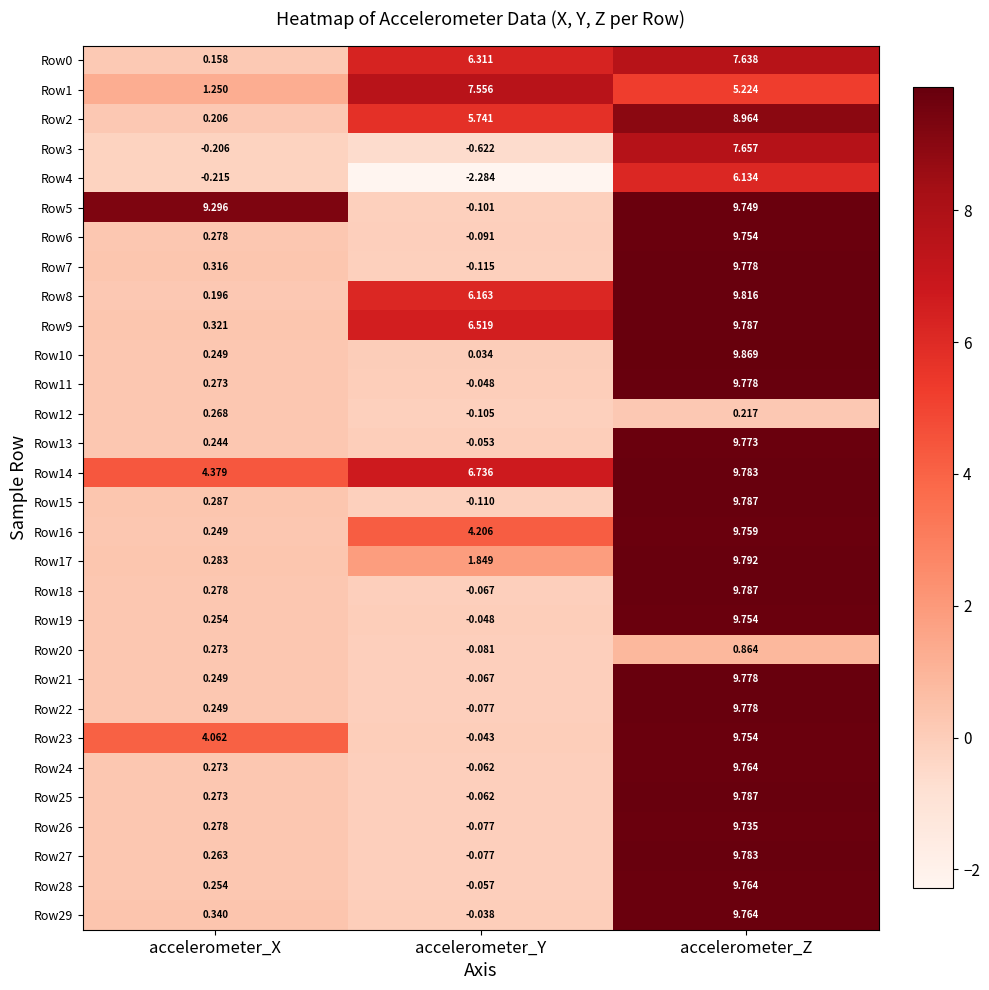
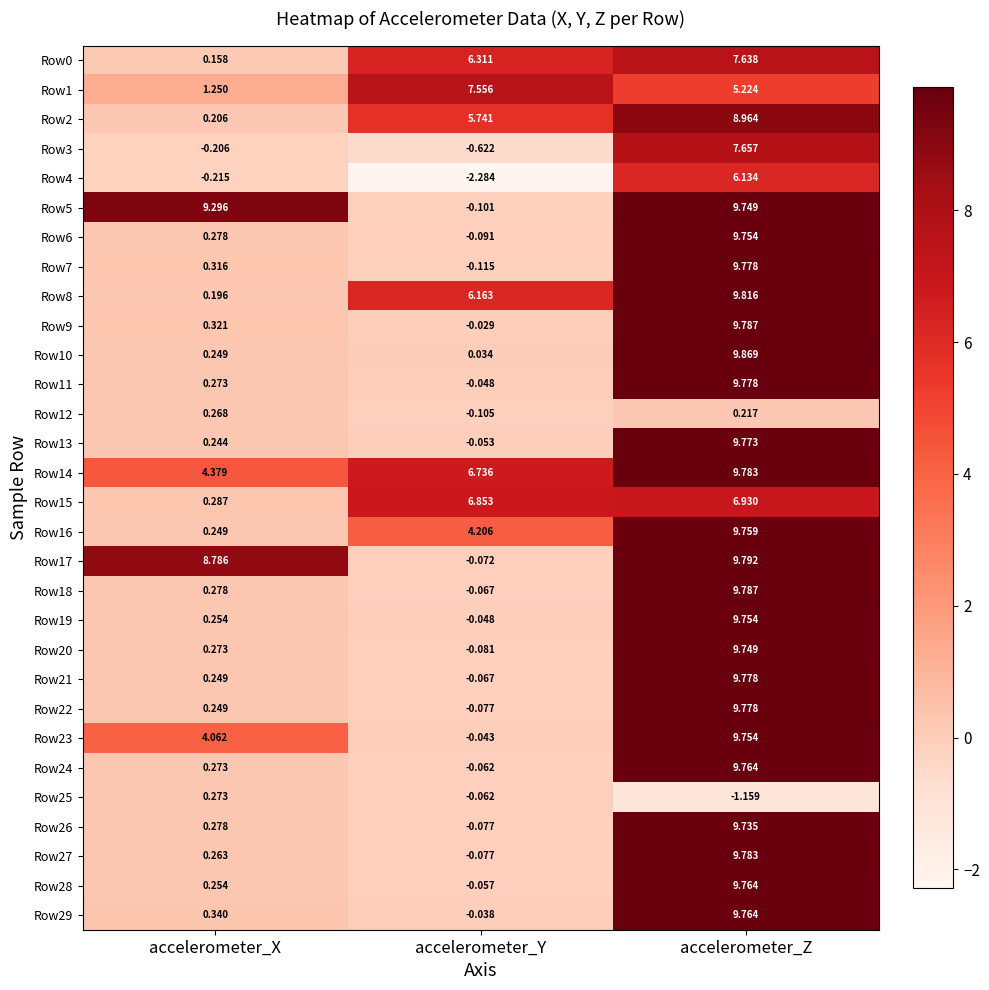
  {
    "Row0": {
      "accelerometer_X": 0.158,
      "accelerometer_Y": 6.311,
      "accelerometer_Z": 7.638
    },
    "Row1": {
      "accelerometer_X": 1.250,
      "accelerometer_Y": 7.556,
      "accelerometer_Z": 5.224
    },
    "Row2": {
      "accelerometer_X": 0.206,
      "accelerometer_Y": 5.741,
      "accelerometer_Z": 8.964
    },
    "Row3": {
      "accelerometer_X": -0.206,
      "accelerometer_Y": -0.622,
      "accelerometer_Z": 7.657
    },
    "Row4": {
      "accelerometer_X": -0.215,
      "accelerometer_Y": -2.284,
      "accelerometer_Z": 6.134
    },
    "Row5": {
      "accelerometer_X": 9.296,
      "accelerometer_Y": -0.101,
      "accelerometer_Z": 9.749
    },
    "Row6": {
      "accelerometer_X": 0.278,
      "accelerometer_Y": -0.091,
      "accelerometer_Z": 9.754
    },
    "Row7": {
      "accelerometer_X": 0.316,
      "accelerometer_Y": -0.115,
      "accelerometer_Z": 9.778
    },
    "Row8": {
      "accelerometer_X": 0.196,
      "accelerometer_Y": 6.163,
      "accelerometer_Z": 9.816
    },
    "Row9": {
      "accelerometer_X": 0.321,
-     "accelerometer_Y": 6.519,
+     "accelerometer_Y": -0.029,
      "accelerometer_Z": 9.787
    },
    "Row10": {
      "accelerometer_X": 0.249,
      "accelerometer_Y": 0.034,
      "accelerometer_Z": 9.869
    },
    "Row11": {
      "accelerometer_X": 0.273,
      "accelerometer_Y": -0.048,
      "accelerometer_Z": 9.778
    },
    "Row12": {
      "accelerometer_X": 0.268,
      "accelerometer_Y": -0.105,
      "accelerometer_Z": 0.217
    },
    "Row13": {
      "accelerometer_X": 0.244,
      "accelerometer_Y": -0.053,
      "accelerometer_Z": 9.773
    },
    "Row14": {
      "accelerometer_X": 4.379,
      "accelerometer_Y": 6.736,
      "accelerometer_Z": 9.783
    },
    "Row15": {
      "accelerometer_X": 0.287,
-     "accelerometer_Y": -0.110,
-     "accelerometer_Z": 9.787
+     "accelerometer_Y": 6.853,
+     "accelerometer_Z": 6.930
    },
    "Row16": {
      "accelerometer_X": 0.249,
      "accelerometer_Y": 4.206,
      "accelerometer_Z": 9.759
    },
    "Row17": {
-     "accelerometer_X": 0.283,
-     "accelerometer_Y": 1.849,
+     "accelerometer_X": 8.786,
+     "accelerometer_Y": -0.072,
      "accelerometer_Z": 9.792
    },
    "Row18": {
      "accelerometer_X": 0.278,
      "accelerometer_Y": -0.067,
      "accelerometer_Z": 9.787
    },
    "Row19": {
      "accelerometer_X": 0.254,
      "accelerometer_Y": -0.048,
      "accelerometer_Z": 9.754
    },
    "Row20": {
      "accelerometer_X": 0.273,
      "accelerometer_Y": -0.081,
-     "accelerometer_Z": 0.864
+     "accelerometer_Z": 9.749
    },
    "Row21": {
      "accelerometer_X": 0.249,
      "accelerometer_Y": -0.067,
      "accelerometer_Z": 9.778
    },
    "Row22": {
      "accelerometer_X": 0.249,
      "accelerometer_Y": -0.077,
      "accelerometer_Z": 9.778
    },
    "Row23": {
      "accelerometer_X": 4.062,
      "accelerometer_Y": -0.043,
      "accelerometer_Z": 9.754
    },
    "Row24": {
      "accelerometer_X": 0.273,
      "accelerometer_Y": -0.062,
      "accelerometer_Z": 9.764
    },
    "Row25": {
      "accelerometer_X": 0.273,
      "accelerometer_Y": -0.062,
-     "accelerometer_Z": 9.787
+     "accelerometer_Z": -1.159
    },
    "Row26": {
      "accelerometer_X": 0.278,
      "accelerometer_Y": -0.077,
      "accelerometer_Z": 9.735
    },
    "Row27": {
      "accelerometer_X": 0.263,
      "accelerometer_Y": -0.077,
      "accelerometer_Z": 9.783
    },
    "Row28": {
      "accelerometer_X": 0.254,
      "accelerometer_Y": -0.057,
      "accelerometer_Z": 9.764
    },
    "Row29": {
      "accelerometer_X": 0.340,
      "accelerometer_Y": -0.038,
      "accelerometer_Z": 9.764
    }
  }
